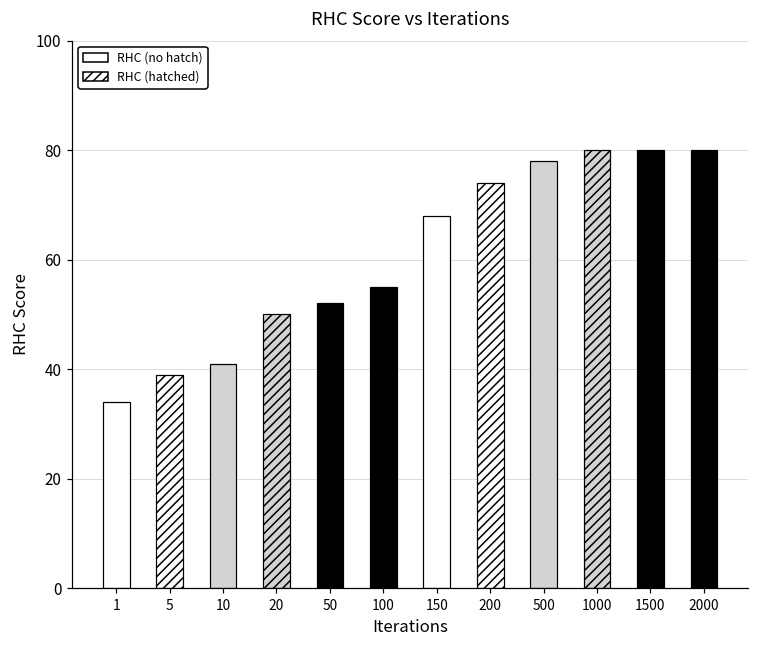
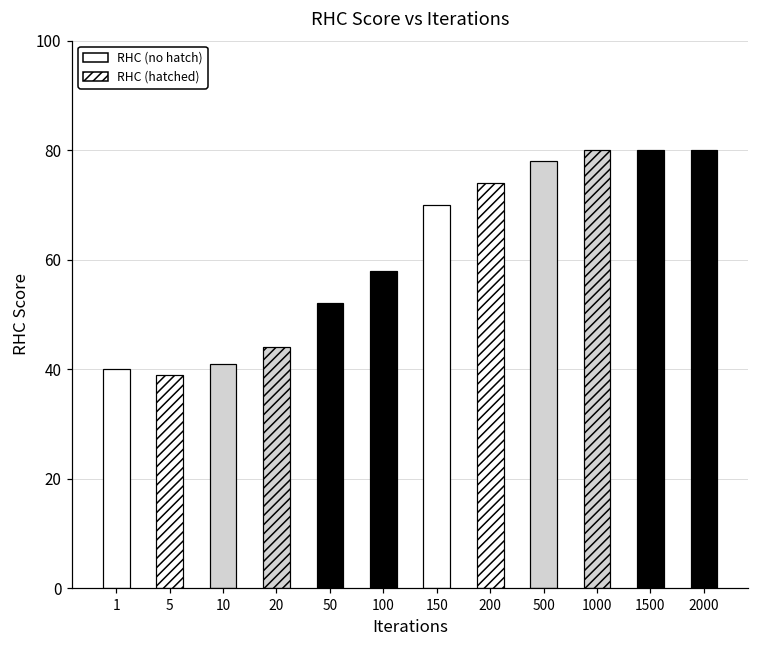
  {
-   "1": 34,
+   "1": 40,
    "5": 39,
    "10": 41,
-   "20": 50,
+   "20": 44,
    "50": 52,
-   "100": 55,
-   "150": 68,
+   "100": 58,
+   "150": 70,
    "200": 74,
    "500": 78,
    "1000": 80,
    "1500": 80,
    "2000": 80
  }
